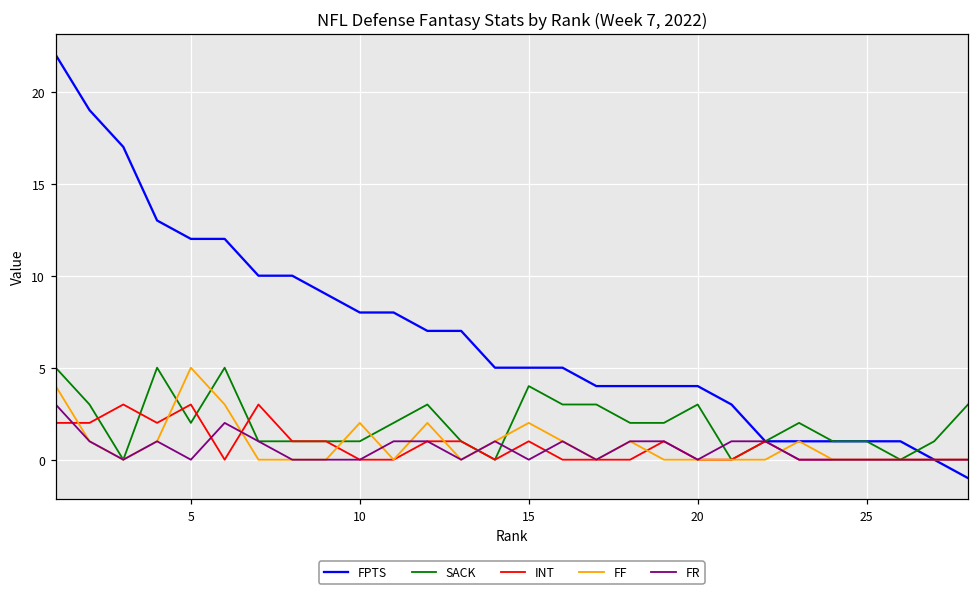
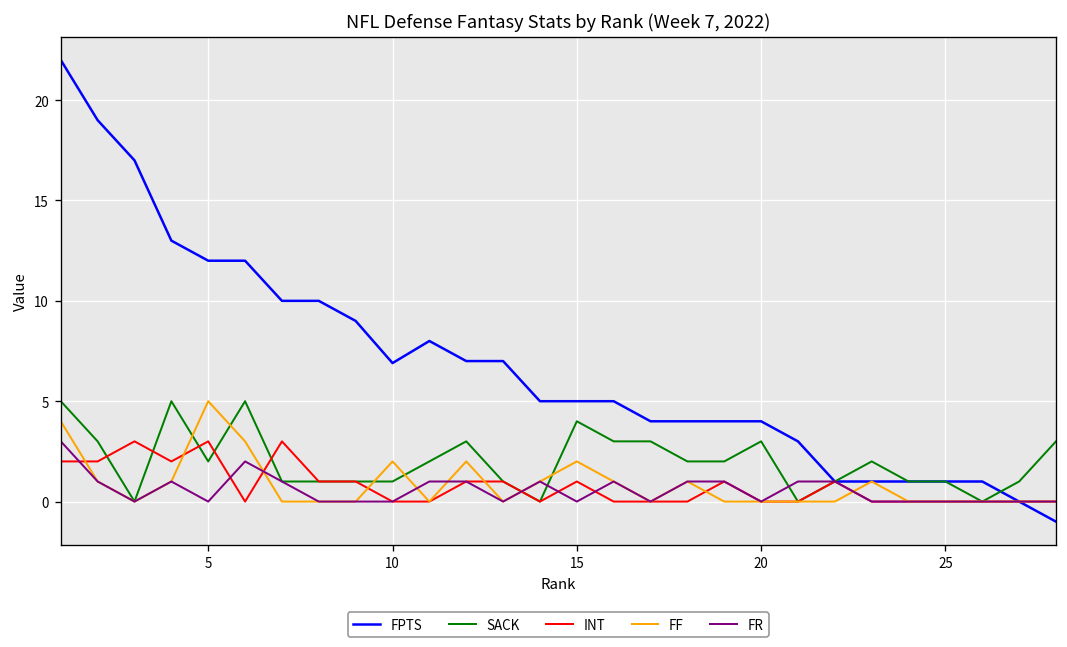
  {
    "FPTS": {
      "5": 12.0,
-     "10": 8.0,
+     "10": 6.9,
      "15": 5.0,
      "20": 4.0
    },
    "SACK": {
      "5": 2.0,
      "10": 1.0,
      "15": 4.0,
      "20": 3.0
    },
    "INT": {
      "5": 3.0,
      "15": 1.0
    },
    "FF": {
      "5": 5.0,
      "10": 2.0,
      "15": 2.0
    },
    "FR": {
      "5": 0.0,
      "15": 0.0
    }
  }
